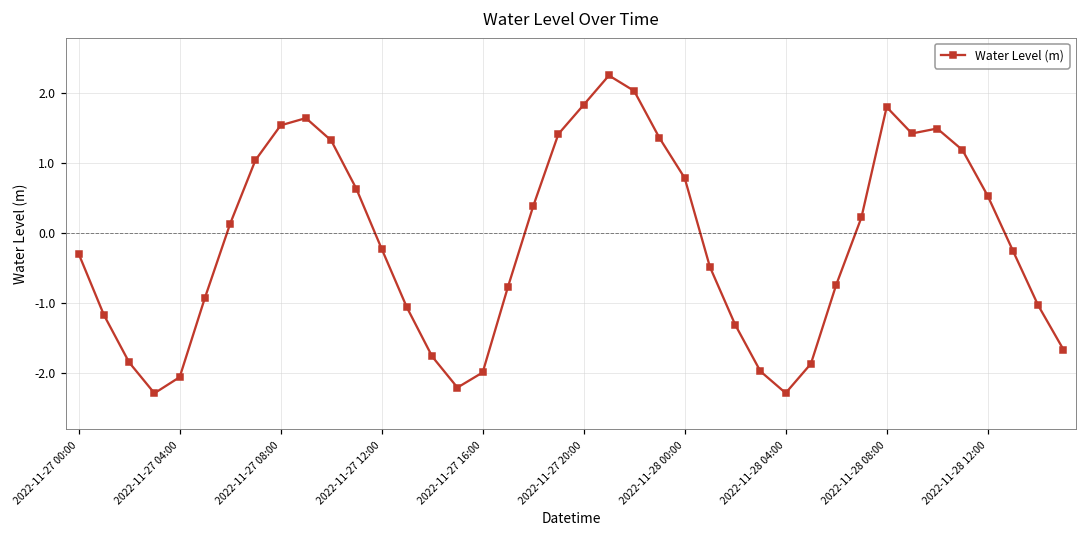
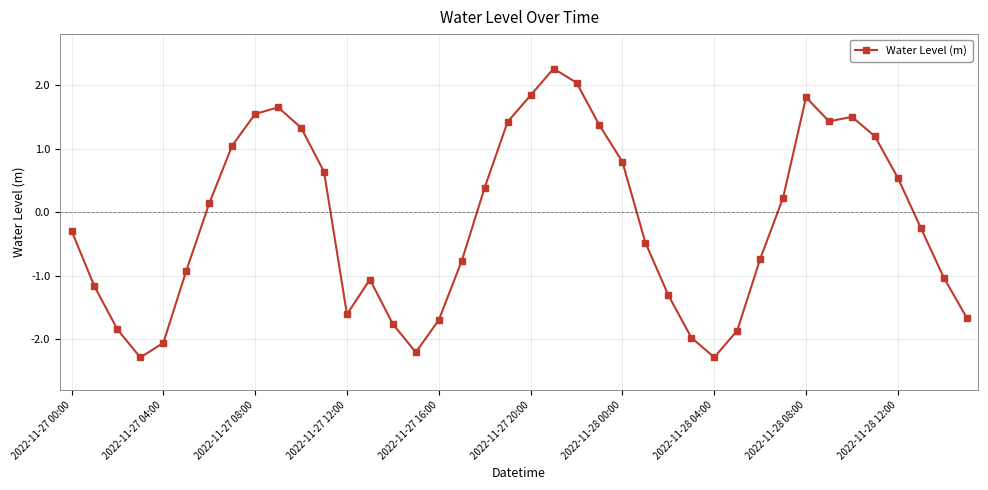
  {
    "2022-11-27 00:00": -0.3,
    "2022-11-27 04:00": -2.1,
    "2022-11-27 08:00": 1.5,
-   "2022-11-27 12:00": -0.2,
-   "2022-11-27 16:00": -2.0,
+   "2022-11-27 12:00": -1.6,
+   "2022-11-27 16:00": -1.7,
    "2022-11-27 20:00": 1.8,
    "2022-11-28 00:00": 0.8,
    "2022-11-28 04:00": -2.3,
    "2022-11-28 08:00": 1.8,
    "2022-11-28 12:00": 0.5
  }
